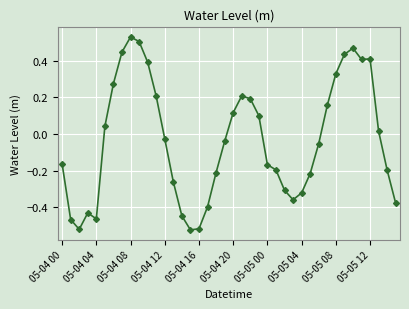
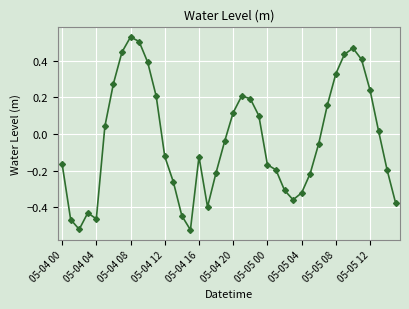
  {
    "05-04 00": -0.16,
    "05-04 04": -0.46,
    "05-04 08": 0.53,
-   "05-04 12": -0.03,
-   "05-04 16": -0.52,
+   "05-04 12": -0.12,
+   "05-04 16": -0.12,
    "05-04 20": 0.12,
    "05-05 00": -0.17,
    "05-05 04": -0.32,
    "05-05 08": 0.33,
-   "05-05 12": 0.41
+   "05-05 12": 0.24
  }
